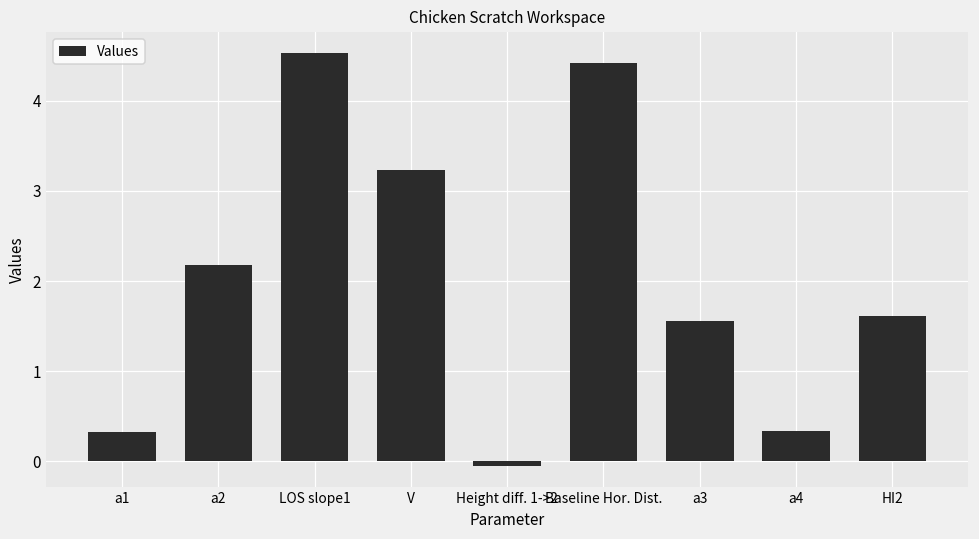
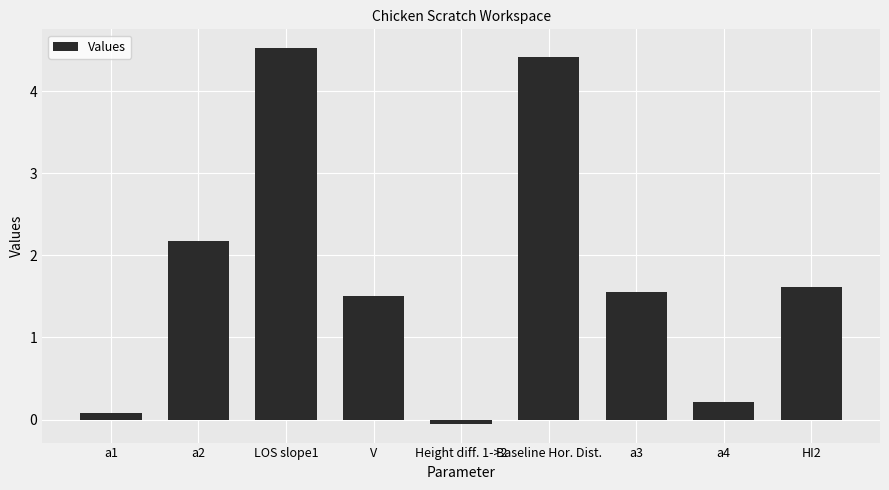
  {
-   "a1": 0.3,
+   "a1": 0.1,
    "a2": 2.2,
    "LOS slope1": 4.5,
-   "V": 3.2,
+   "V": 1.5,
    "Height diff. 1->2": -0.1,
    "Baseline Hor. Dist.": 4.4,
    "a3": 1.6,
-   "a4": 0.3,
+   "a4": 0.2,
    "HI2": 1.6
  }
